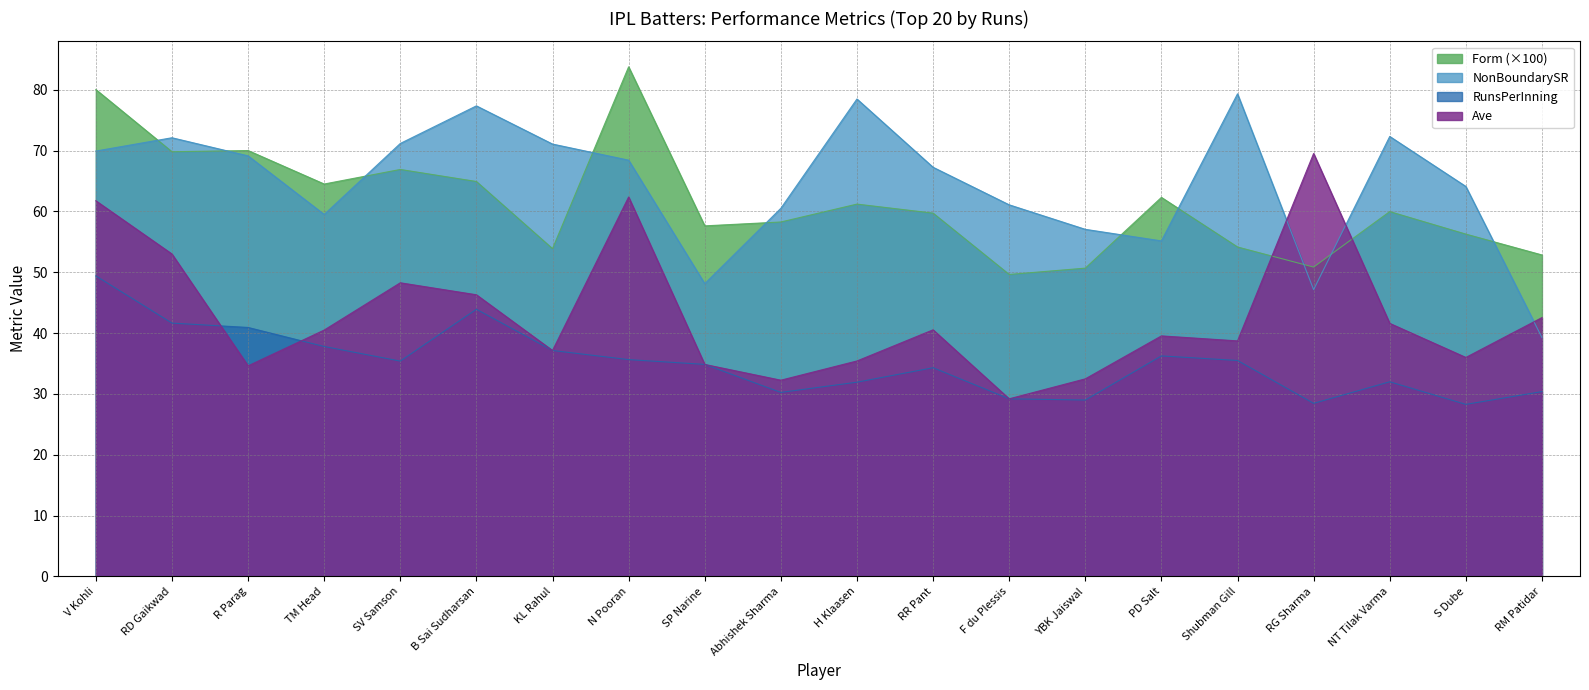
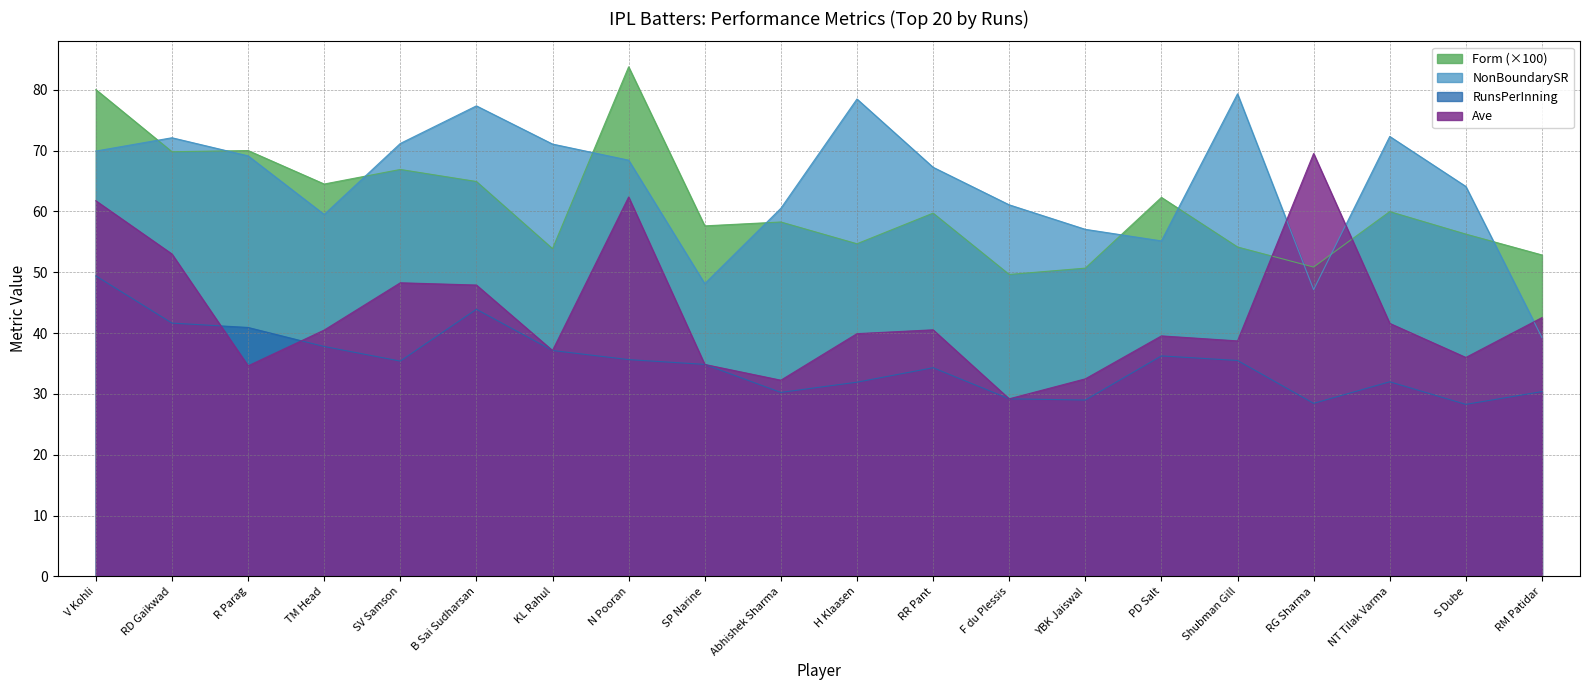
  {
    "Form (×100)": {
      "V Kohli": 80,
      "RD Gaikwad": 70,
      "R Parag": 70,
      "TM Head": 65,
      "SV Samson": 67,
      "B Sai Sudharsan": 65,
      "KL Rahul": 54,
      "N Pooran": 84,
      "SP Narine": 58,
      "Abhishek Sharma": 58,
-     "H Klaasen": 61,
+     "H Klaasen": 55,
      "RR Pant": 60,
      "F du Plessis": 50,
      "YBK Jaiswal": 51,
      "PD Salt": 62,
      "Shubman Gill": 54,
      "RG Sharma": 51,
      "NT Tilak Varma": 60,
      "S Dube": 56,
      "RM Patidar": 53
    },
    "NonBoundarySR": {
      "V Kohli": 70,
      "RD Gaikwad": 72,
      "R Parag": 69,
      "TM Head": 60,
      "SV Samson": 71,
      "B Sai Sudharsan": 77,
      "KL Rahul": 71,
      "N Pooran": 68,
      "SP Narine": 48,
      "Abhishek Sharma": 61,
      "H Klaasen": 78,
      "RR Pant": 67,
      "F du Plessis": 61,
      "YBK Jaiswal": 57,
      "PD Salt": 55,
      "Shubman Gill": 79,
      "RG Sharma": 47,
      "NT Tilak Varma": 72,
      "S Dube": 64,
      "RM Patidar": 39
    },
    "RunsPerInning": {
      "V Kohli": 49,
      "RD Gaikwad": 42,
      "R Parag": 41,
      "TM Head": 38,
      "SV Samson": 35,
      "B Sai Sudharsan": 44,
      "N Pooran": 36,
      "Abhishek Sharma": 30,
      "H Klaasen": 32,
      "RR Pant": 34,
      "YBK Jaiswal": 29,
      "PD Salt": 36,
      "Shubman Gill": 36,
      "RG Sharma": 28,
      "NT Tilak Varma": 32,
      "S Dube": 28,
      "RM Patidar": 30
    },
    "Ave": {
      "V Kohli": 62,
      "RD Gaikwad": 53,
      "R Parag": 35,
      "TM Head": 41,
      "SV Samson": 48,
-     "B Sai Sudharsan": 46,
+     "B Sai Sudharsan": 48,
      "N Pooran": 62,
      "Abhishek Sharma": 32,
-     "H Klaasen": 35,
+     "H Klaasen": 40,
      "RR Pant": 41,
      "YBK Jaiswal": 32,
      "PD Salt": 40,
      "Shubman Gill": 39,
      "RG Sharma": 70,
      "NT Tilak Varma": 42,
      "S Dube": 36,
      "RM Patidar": 43
    }
  }
